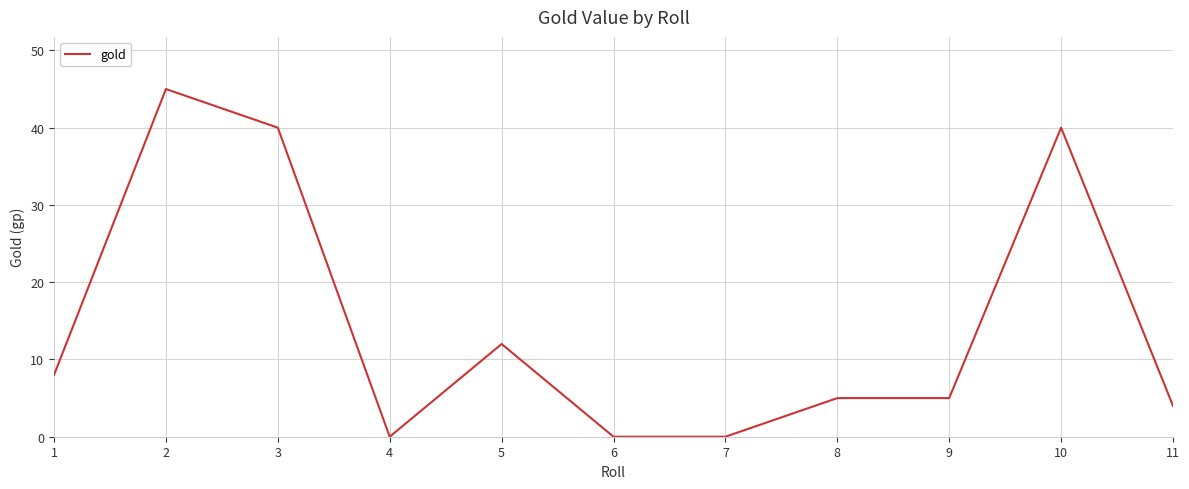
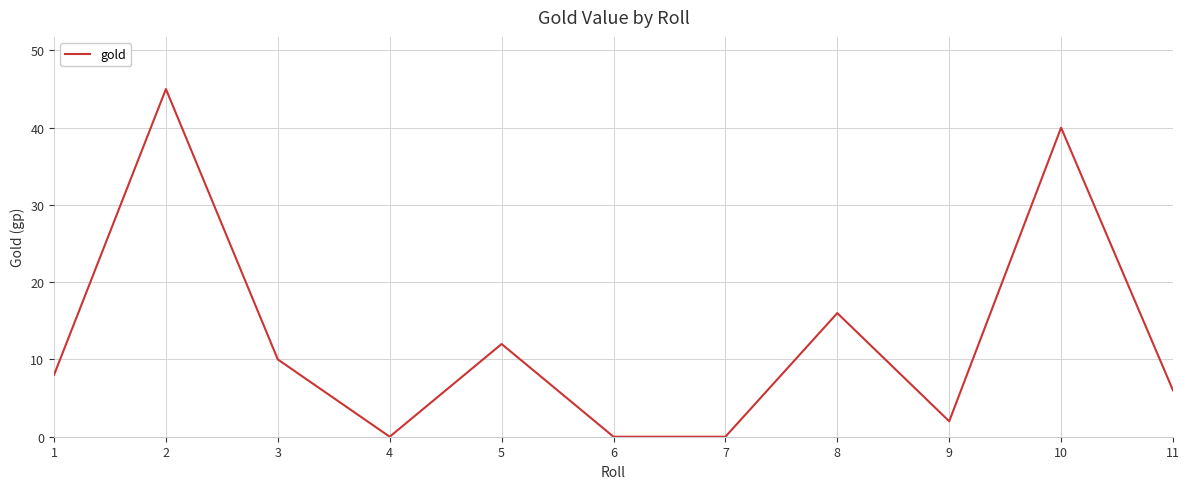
  {
    "1": 8,
    "2": 45,
-   "3": 40,
+   "3": 10,
    "4": 0,
    "5": 12,
    "6": 0,
    "7": 0,
-   "8": 5,
-   "9": 5,
+   "8": 16,
+   "9": 2,
    "10": 40,
-   "11": 4
+   "11": 6
  }
